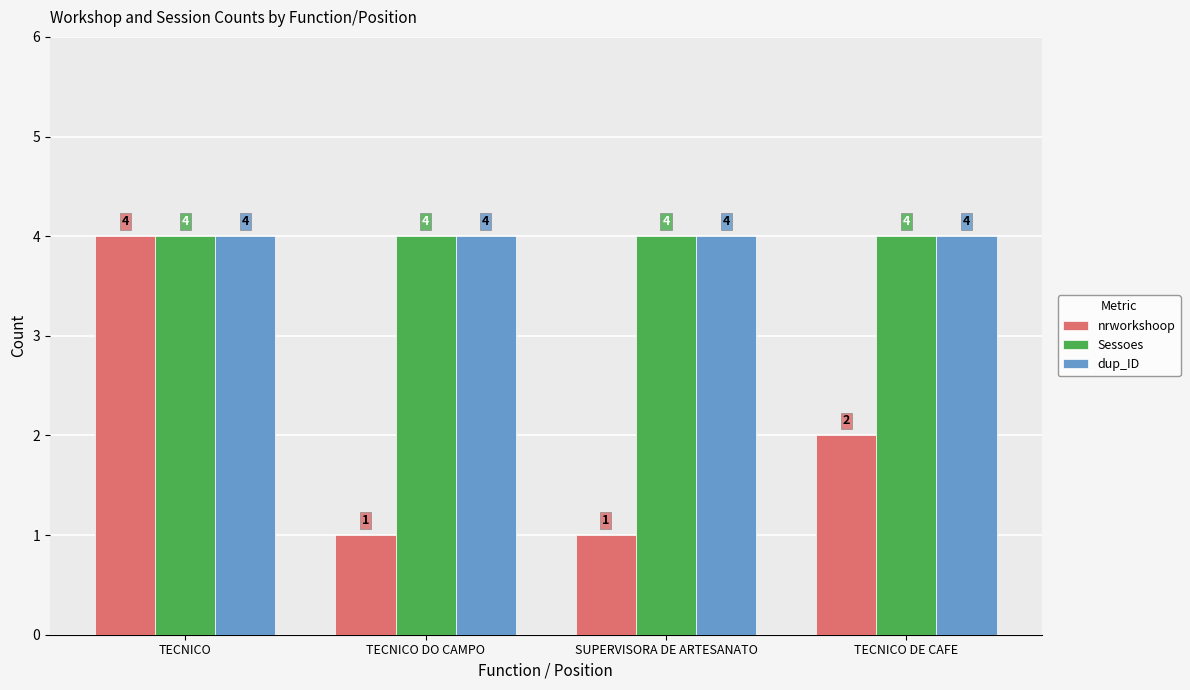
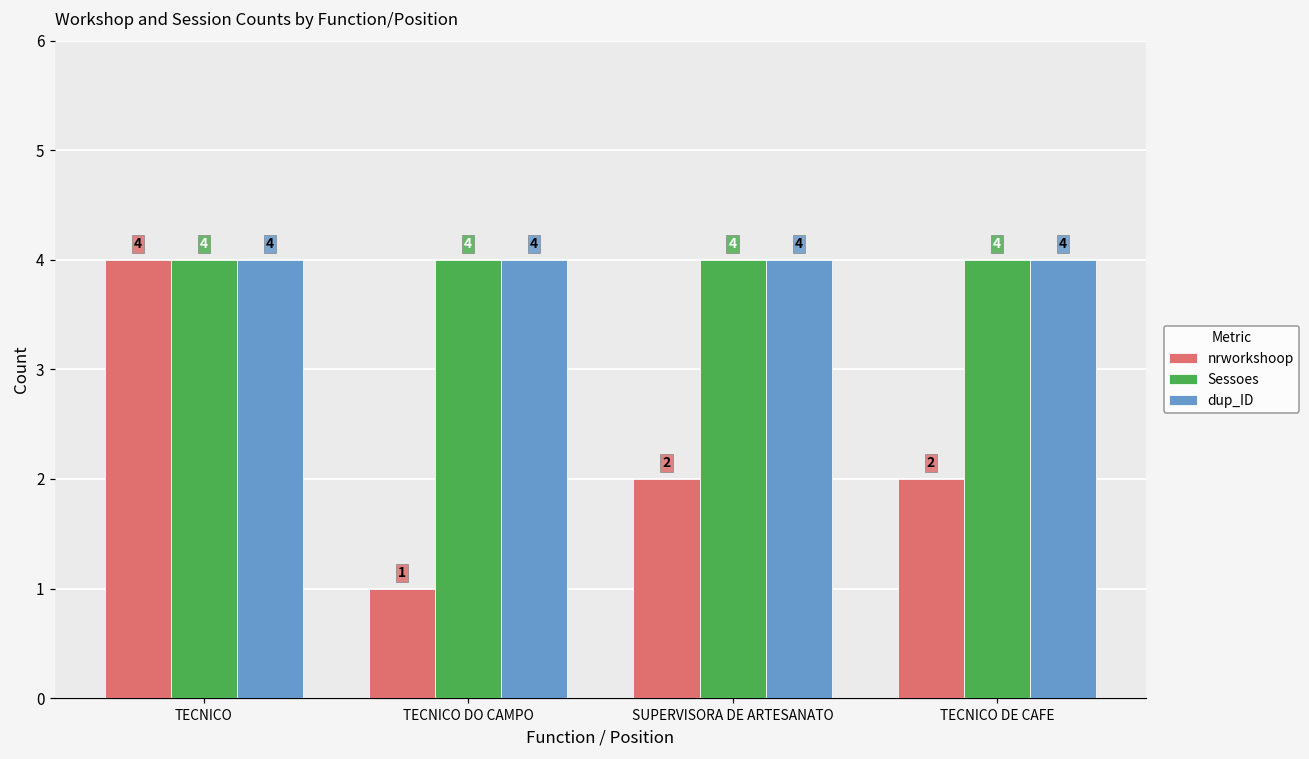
  {
    "nrworkshoop": {
-     "SUPERVISORA DE ARTESANATO": 1
+     "SUPERVISORA DE ARTESANATO": 2
    }
  }
